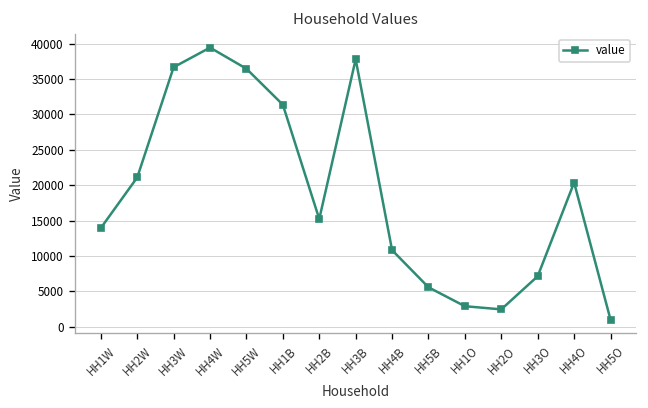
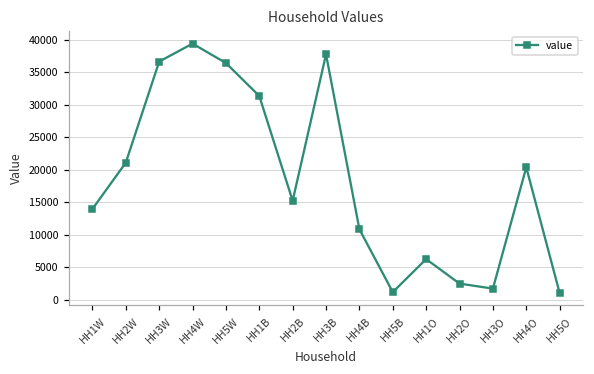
  {
    "HH1W": 14000,
    "HH2W": 21000,
    "HH3W": 37000,
    "HH4W": 39000,
    "HH5W": 36000,
    "HH1B": 31000,
    "HH2B": 15000,
    "HH3B": 38000,
    "HH4B": 11000,
-   "HH5B": 6000,
-   "HH1O": 3000,
+   "HH5B": 1000,
+   "HH1O": 6000,
    "HH2O": 2000,
-   "HH3O": 7000,
+   "HH3O": 2000,
    "HH4O": 20000,
    "HH5O": 1000
  }
